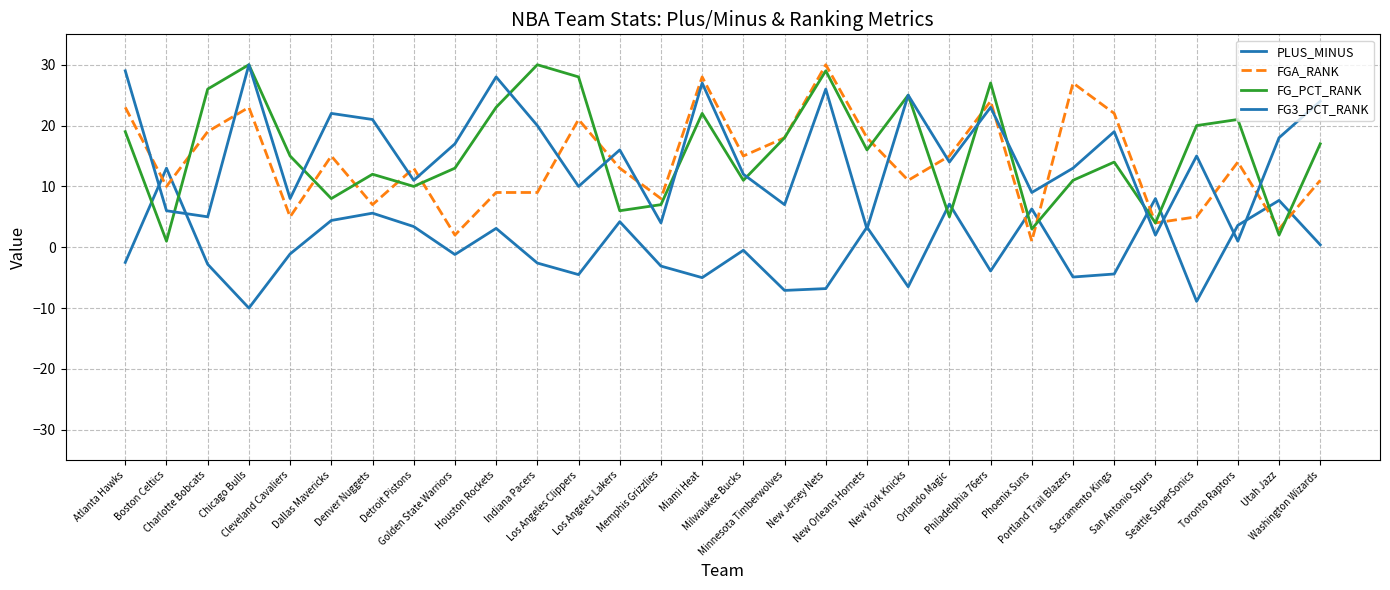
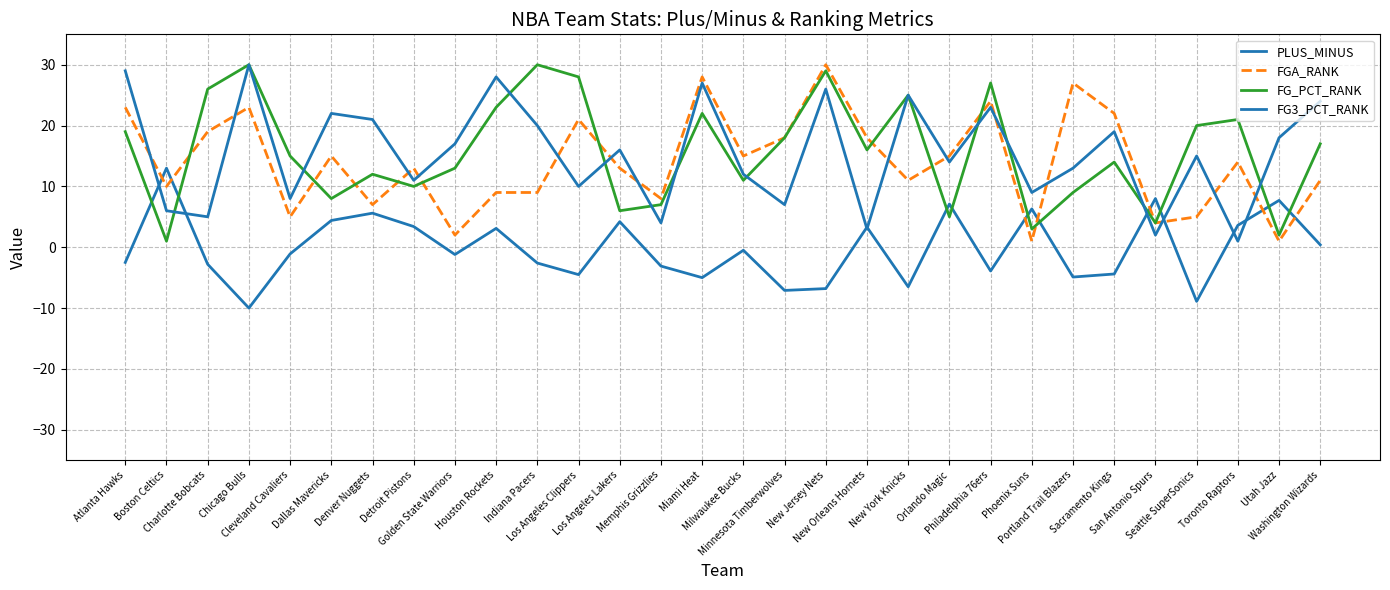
  {
    "FGA_RANK": {
      "Atlanta Hawks": 23,
      "Boston Celtics": 10,
      "Charlotte Bobcats": 19,
      "Chicago Bulls": 23,
      "Cleveland Cavaliers": 5,
      "Dallas Mavericks": 15,
      "Denver Nuggets": 7,
      "Detroit Pistons": 13,
      "Golden State Warriors": 2,
      "Houston Rockets": 9,
      "Indiana Pacers": 9,
      "Los Angeles Clippers": 21,
      "Los Angeles Lakers": 13,
      "Memphis Grizzlies": 8,
      "Miami Heat": 28,
      "Milwaukee Bucks": 15,
      "New Jersey Nets": 30,
      "New Orleans Hornets": 18,
      "New York Knicks": 11,
      "Orlando Magic": 15,
      "Philadelphia 76ers": 24,
      "Phoenix Suns": 1,
      "Portland Trail Blazers": 27,
      "Sacramento Kings": 22,
      "Seattle SuperSonics": 5,
      "Toronto Raptors": 14,
-     "Utah Jazz": 3,
+     "Utah Jazz": 1,
      "Washington Wizards": 11
    },
    "FG_PCT_RANK": {
      "Atlanta Hawks": 19,
      "Boston Celtics": 1,
      "Charlotte Bobcats": 26,
      "Cleveland Cavaliers": 15,
      "Dallas Mavericks": 8,
      "Denver Nuggets": 12,
      "Detroit Pistons": 10,
      "Golden State Warriors": 13,
      "Houston Rockets": 23,
      "Indiana Pacers": 30,
      "Los Angeles Clippers": 28,
      "Los Angeles Lakers": 6,
      "Memphis Grizzlies": 7,
      "Miami Heat": 22,
      "Milwaukee Bucks": 11,
      "New Jersey Nets": 29,
      "New Orleans Hornets": 16,
      "Orlando Magic": 5,
      "Philadelphia 76ers": 27,
      "Phoenix Suns": 3,
-     "Portland Trail Blazers": 11,
+     "Portland Trail Blazers": 9,
      "Sacramento Kings": 14,
      "Seattle SuperSonics": 20,
      "Utah Jazz": 2,
      "Washington Wizards": 17
    }
  }
